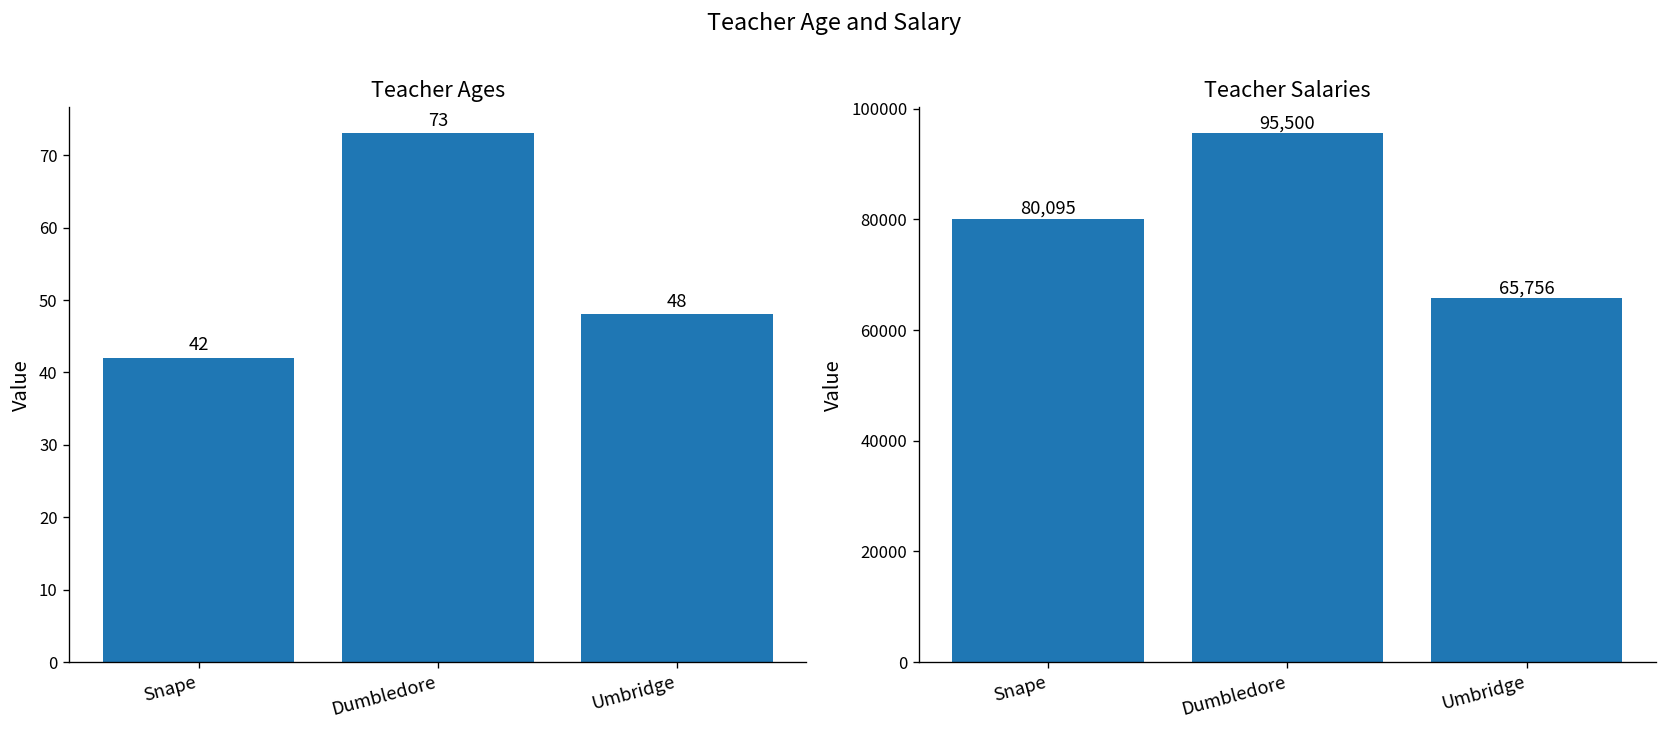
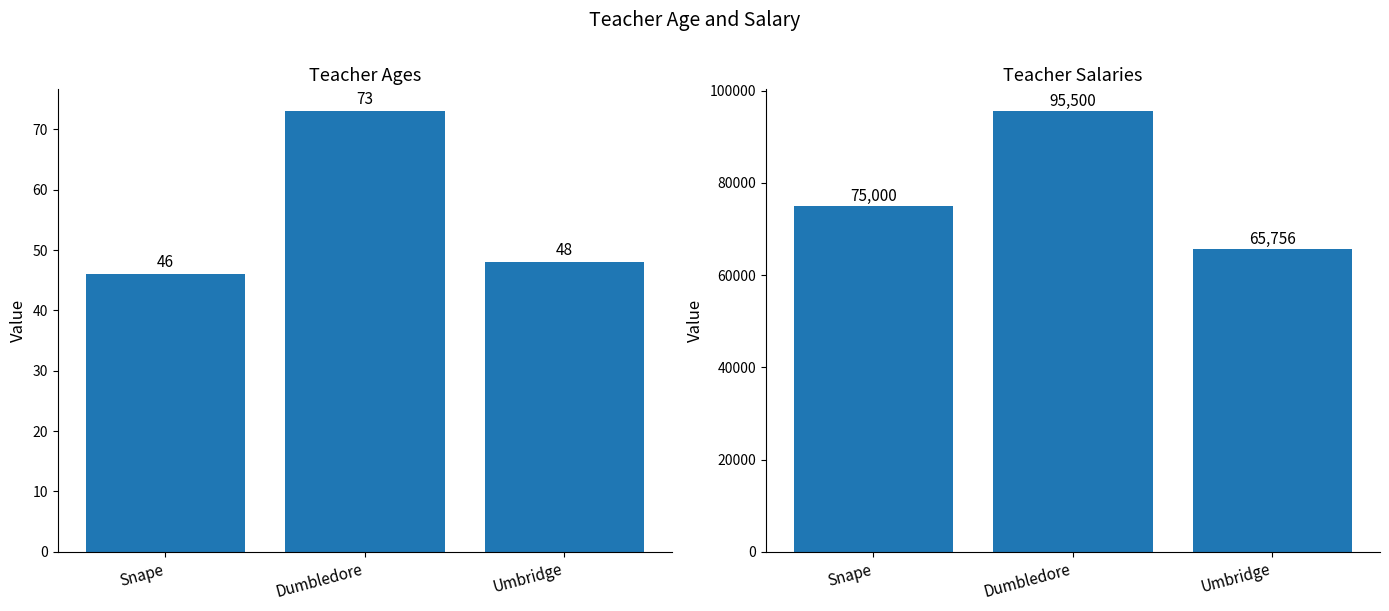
  {
    "Teacher Ages": {
-     "Snape": "42",
+     "Snape": "46",
      "Dumbledore": "73",
      "Umbridge": "48"
    },
    "Teacher Salaries": {
-     "Snape": "80,095",
+     "Snape": "75,000",
      "Dumbledore": "95,500",
      "Umbridge": "65,756"
    }
  }
